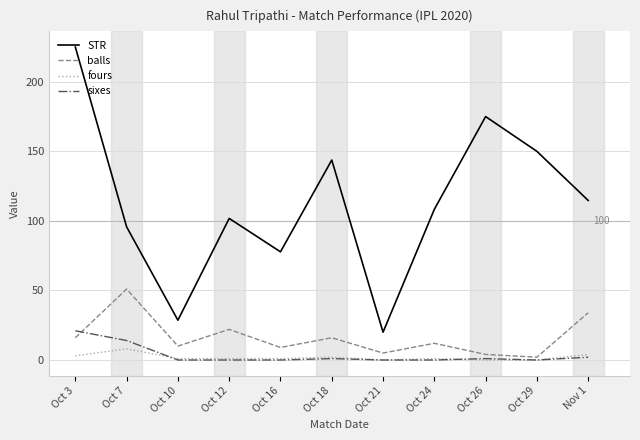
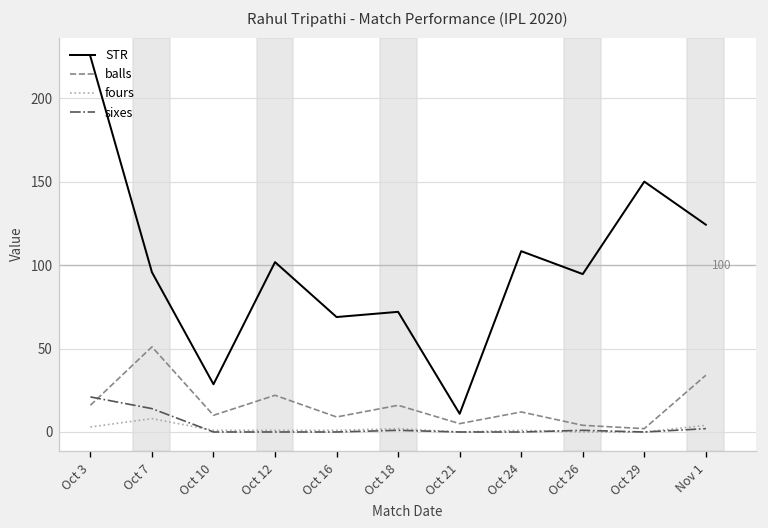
  {
    "STR": {
      "Oct 3": 225,
      "Oct 7": 96,
      "Oct 10": 29,
      "Oct 12": 102,
-     "Oct 16": 78,
-     "Oct 18": 144,
-     "Oct 21": 20,
+     "Oct 16": 69,
+     "Oct 18": 72,
+     "Oct 21": 11,
      "Oct 24": 108,
-     "Oct 26": 175,
+     "Oct 26": 95,
      "Oct 29": 150,
-     "Nov 1": 115
+     "Nov 1": 124
    },
    "sixes": {
      "Oct 3": 21,
      "Oct 7": 14,
      "Nov 1": 2
    }
  }
